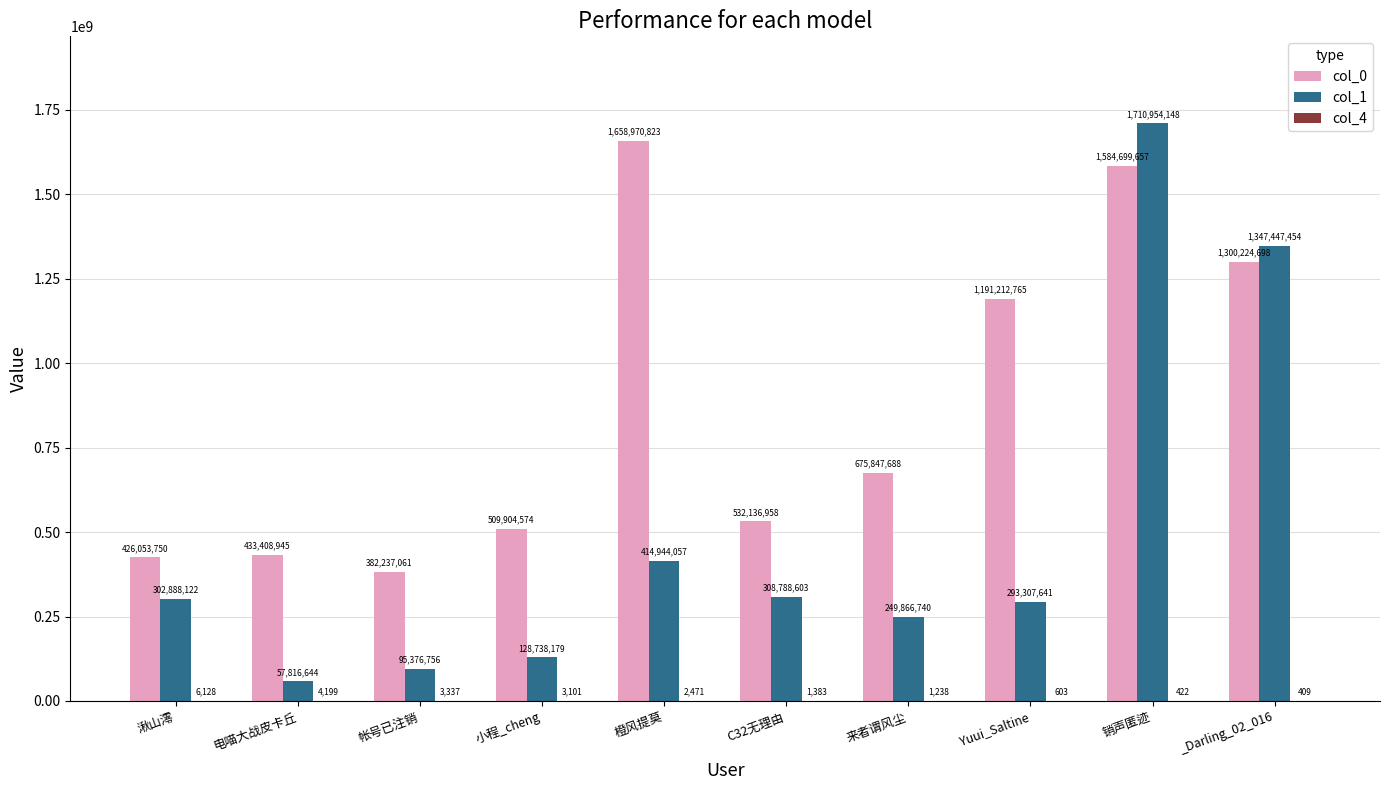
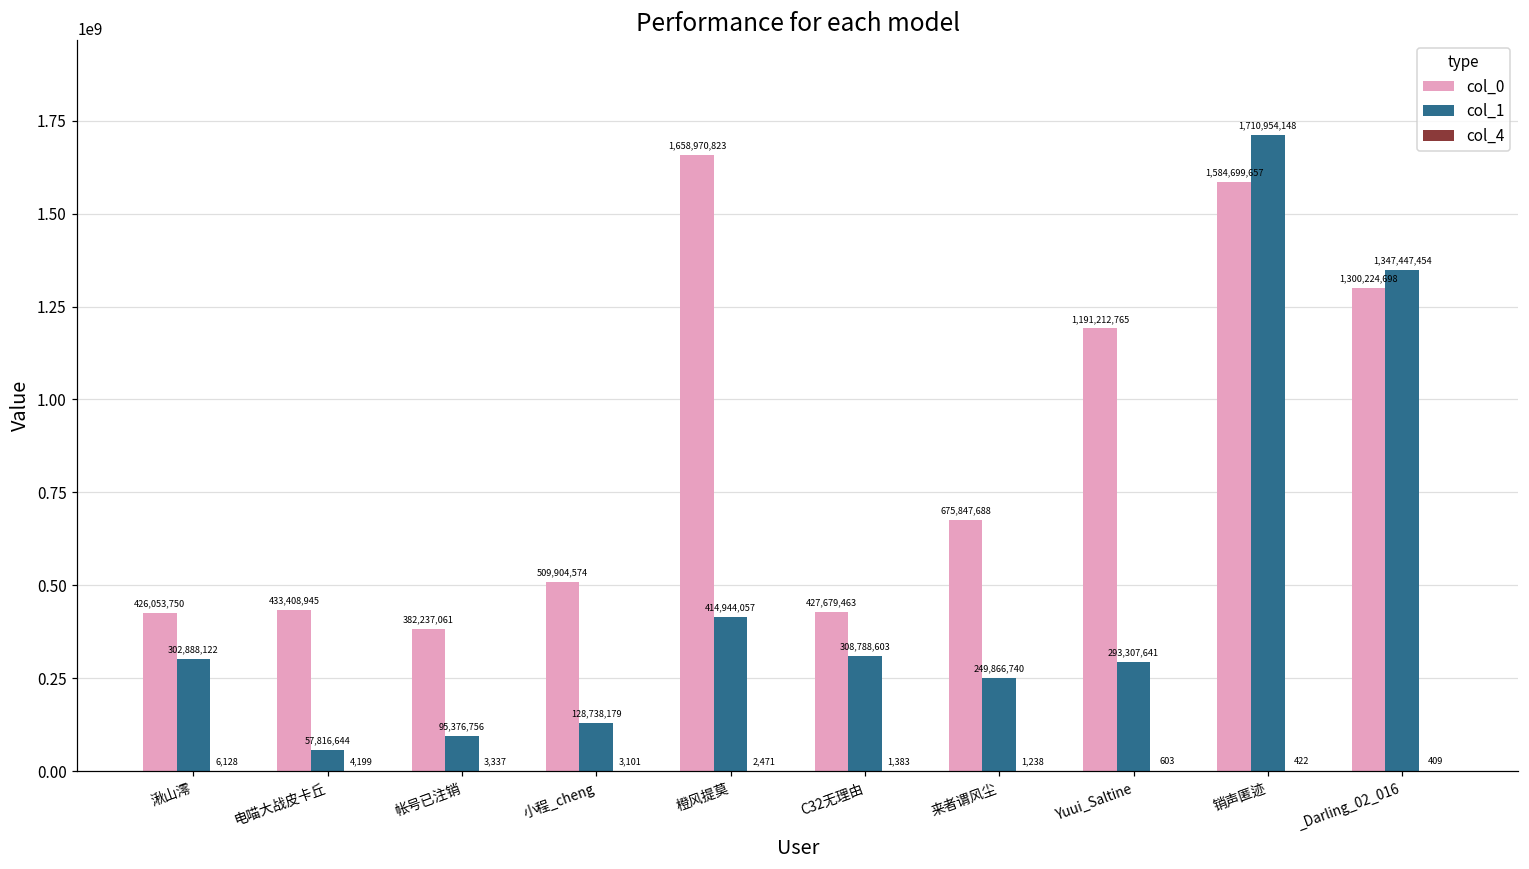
  {
    "col_0": {
      "湫山澪": "426,053,750",
      "电喵大战皮卡丘": "433,408,945",
      "帐号已注销": "382,237,061",
      "小程_cheng": "509,904,574",
      "橙风提莫": "1,658,970,823",
-     "C32无理由": "532,136,958",
+     "C32无理由": "427,679,463",
      "来者谓风尘": "675,847,688",
      "Yuui_Saltine": "1,191,212,765",
      "销声匿迹": "1,584,699,657",
      "_Darling_02_016": "1,300,224,698"
    },
    "col_1": {
      "湫山澪": "302,888,122",
      "电喵大战皮卡丘": "57,816,644",
      "帐号已注销": "95,376,756",
      "小程_cheng": "128,738,179",
      "橙风提莫": "414,944,057",
      "C32无理由": "308,788,603",
      "来者谓风尘": "249,866,740",
      "Yuui_Saltine": "293,307,641",
      "销声匿迹": "1,710,954,148",
      "_Darling_02_016": "1,347,447,454"
    },
    "col_4": {
      "湫山澪": "6,128",
      "电喵大战皮卡丘": "4,199",
      "帐号已注销": "3,337",
      "小程_cheng": "3,101",
      "橙风提莫": "2,471",
      "C32无理由": "1,383",
      "来者谓风尘": "1,238",
      "Yuui_Saltine": "603",
      "销声匿迹": "422",
      "_Darling_02_016": "409"
    }
  }
